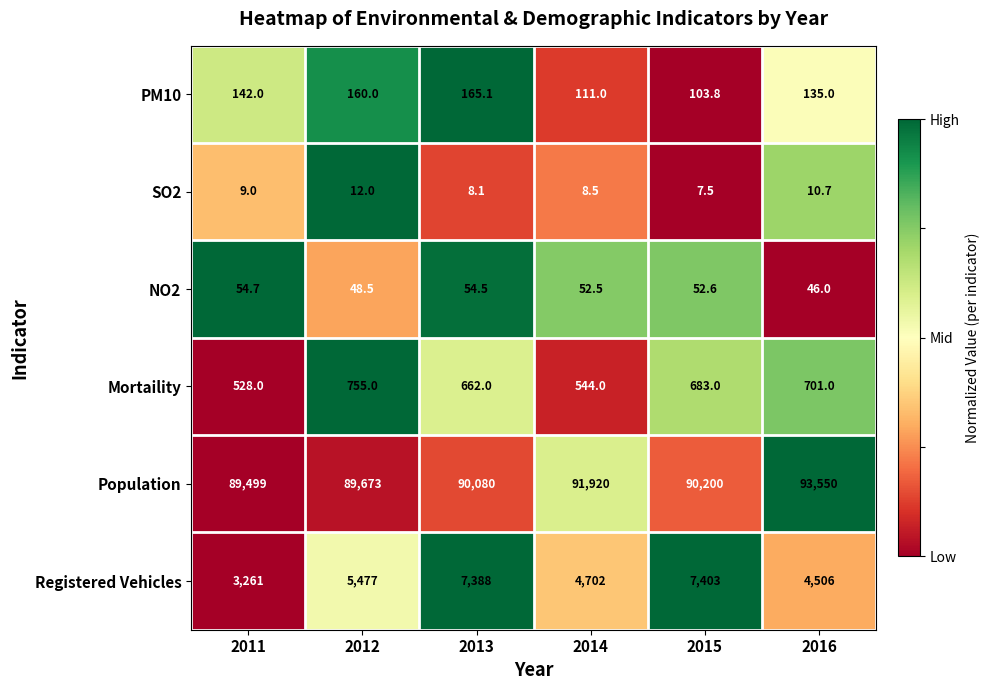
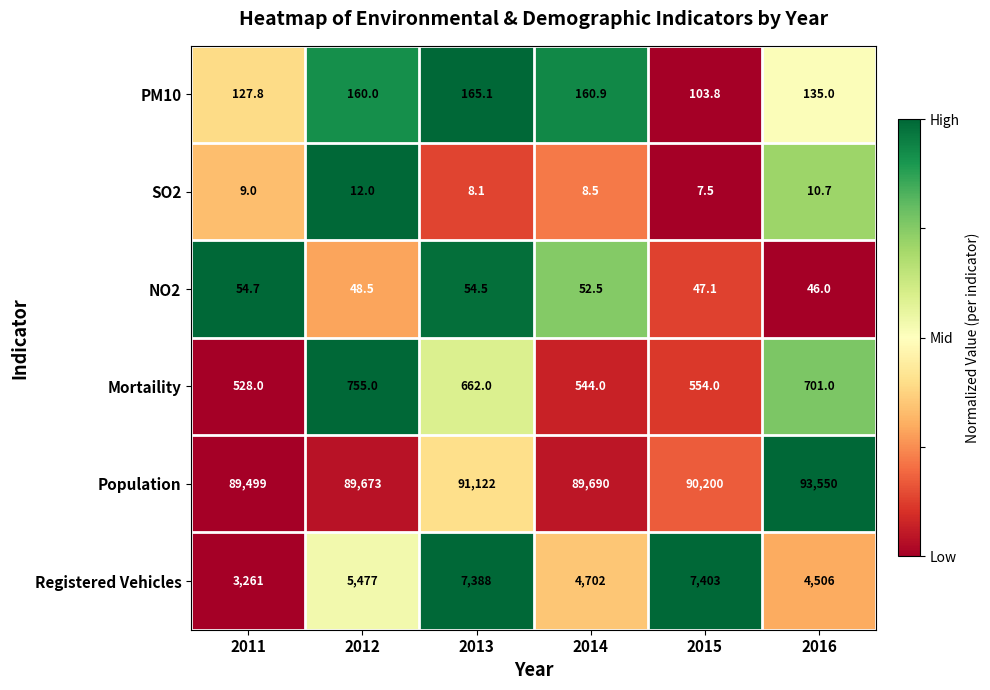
  {
    "PM10": {
-     "2011": "142.0",
+     "2011": "127.8",
      "2012": "160.0",
      "2013": "165.1",
-     "2014": "111.0",
+     "2014": "160.9",
      "2015": "103.8",
      "2016": "135.0"
    },
    "SO2": {
      "2011": "9.0",
      "2012": "12.0",
      "2013": "8.1",
      "2014": "8.5",
      "2015": "7.5",
      "2016": "10.7"
    },
    "NO2": {
      "2011": "54.7",
      "2012": "48.5",
      "2013": "54.5",
      "2014": "52.5",
-     "2015": "52.6",
+     "2015": "47.1",
      "2016": "46.0"
    },
    "Mortaility": {
      "2011": "528.0",
      "2012": "755.0",
      "2013": "662.0",
      "2014": "544.0",
-     "2015": "683.0",
+     "2015": "554.0",
      "2016": "701.0"
    },
    "Population": {
      "2011": "89,499",
      "2012": "89,673",
-     "2013": "90,080",
-     "2014": "91,920",
+     "2013": "91,122",
+     "2014": "89,690",
      "2015": "90,200",
      "2016": "93,550"
    },
    "Registered Vehicles": {
      "2011": "3,261",
      "2012": "5,477",
      "2013": "7,388",
      "2014": "4,702",
      "2015": "7,403",
      "2016": "4,506"
    }
  }
